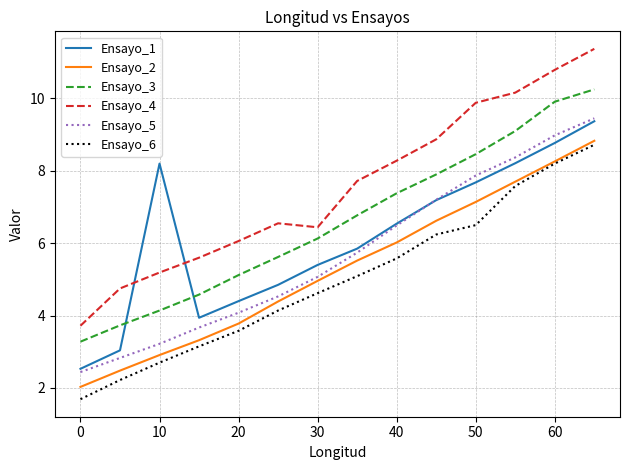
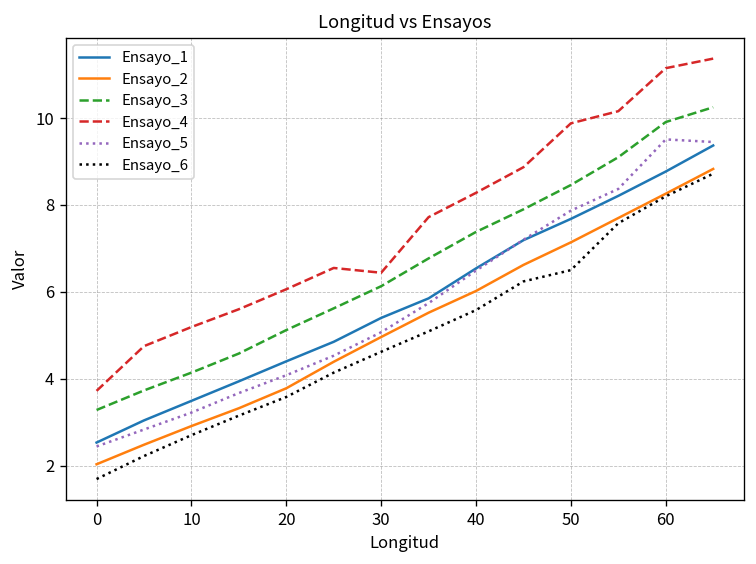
  {
    "Ensayo_1": {
      "0": 2.5,
-     "10": 8.2,
+     "10": 3.5,
      "20": 4.4,
      "30": 5.4,
      "50": 7.7,
      "60": 8.8
    },
    "Ensayo_2": {
      "0": 2.0,
      "10": 2.9,
      "20": 3.8,
      "30": 5.0,
      "40": 6.0,
      "50": 7.1
    },
    "Ensayo_3": {
      "0": 3.3,
      "10": 4.1,
      "20": 5.1,
      "30": 6.1,
      "40": 7.4,
      "50": 8.5,
      "60": 9.9
    },
    "Ensayo_4": {
      "0": 3.7,
      "10": 5.2,
      "20": 6.1,
      "30": 6.4,
      "40": 8.3,
      "50": 9.9,
-     "60": 10.8
+     "60": 11.2
    },
    "Ensayo_5": {
      "0": 2.4,
      "10": 3.2,
      "20": 4.1,
      "30": 5.1,
      "50": 7.9,
-     "60": 9.0
+     "60": 9.5
    },
    "Ensayo_6": {
      "0": 1.7,
      "10": 2.7,
      "20": 3.6,
      "30": 4.6,
      "40": 5.6,
      "50": 6.5
    }
  }
